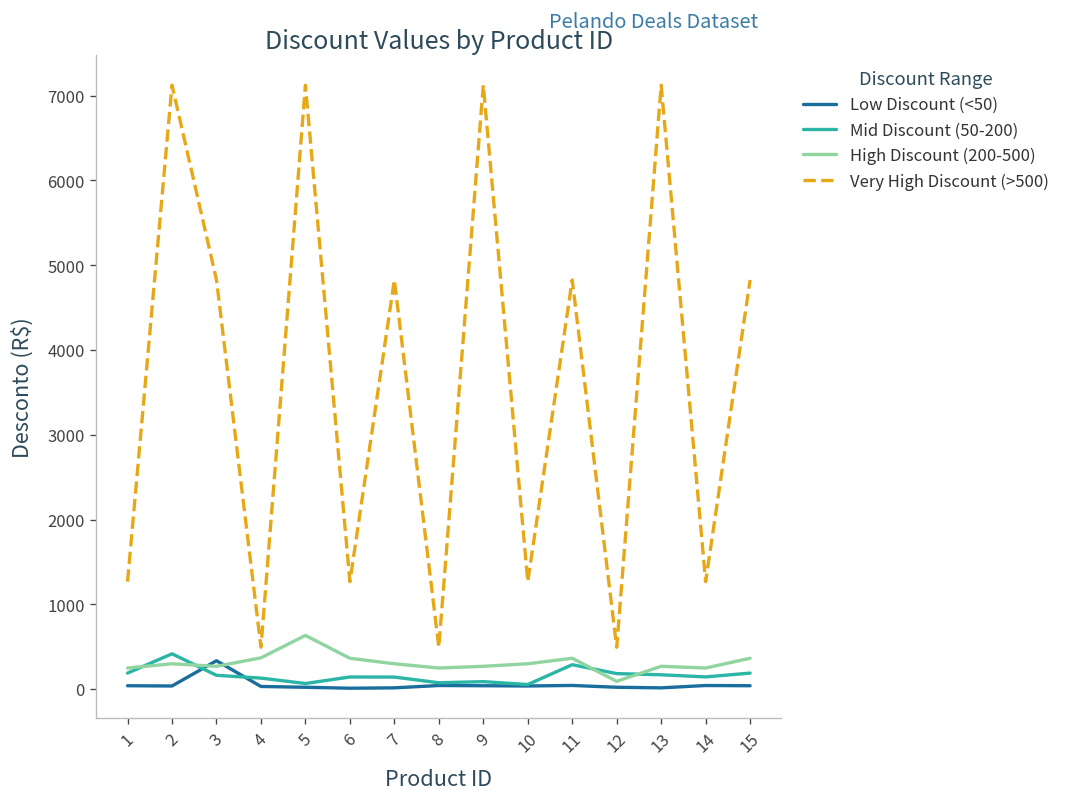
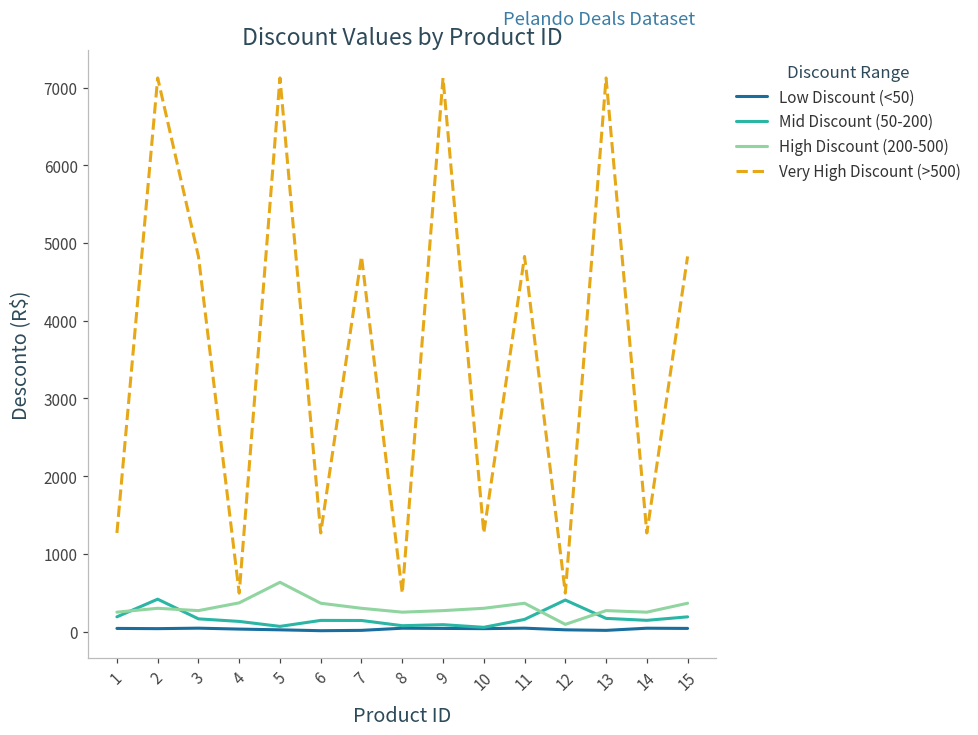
  {
    "Low Discount (<50)": {
      "1": 0,
      "2": 0,
-     "3": 300,
+     "3": 0,
      "4": 0,
      "5": 0,
      "6": 0,
      "7": 0,
      "9": 0,
      "11": 0,
      "12": 0,
      "13": 0,
      "14": 0,
      "15": 0
    },
    "Mid Discount (50-200)": {
      "1": 200,
      "2": 400,
      "3": 200,
      "4": 100,
      "5": 100,
      "6": 100,
      "7": 100,
      "9": 100,
-     "11": 300,
-     "12": 200,
+     "11": 200,
+     "12": 400,
      "13": 200,
      "14": 100,
      "15": 200
    },
    "High Discount (200-500)": {
      "1": 200,
      "2": 300,
      "3": 300,
      "4": 400,
      "5": 600,
      "6": 400,
      "7": 300,
      "8": 200,
      "9": 300,
      "10": 300,
      "11": 400,
      "12": 100,
      "13": 300,
      "14": 200,
      "15": 400
    },
    "Very High Discount (>500)": {
      "1": 1300,
      "2": 7100,
      "3": 4800,
      "4": 500,
      "5": 7100,
      "6": 1300,
      "7": 4800,
      "8": 500,
      "9": 7100,
      "10": 1300,
      "11": 4800,
      "12": 500,
      "13": 7100,
      "14": 1300,
      "15": 4800
    }
  }
